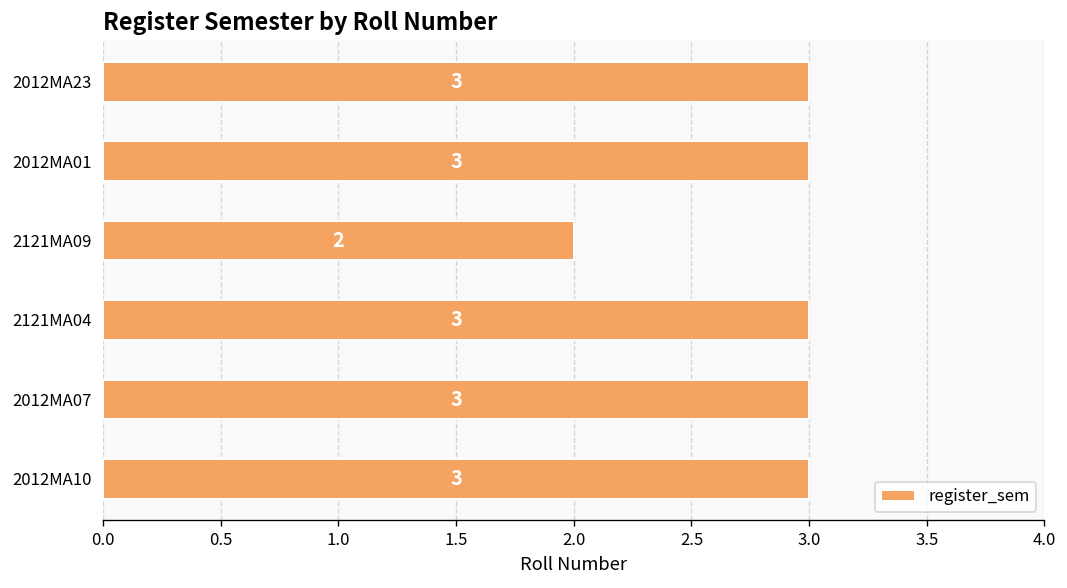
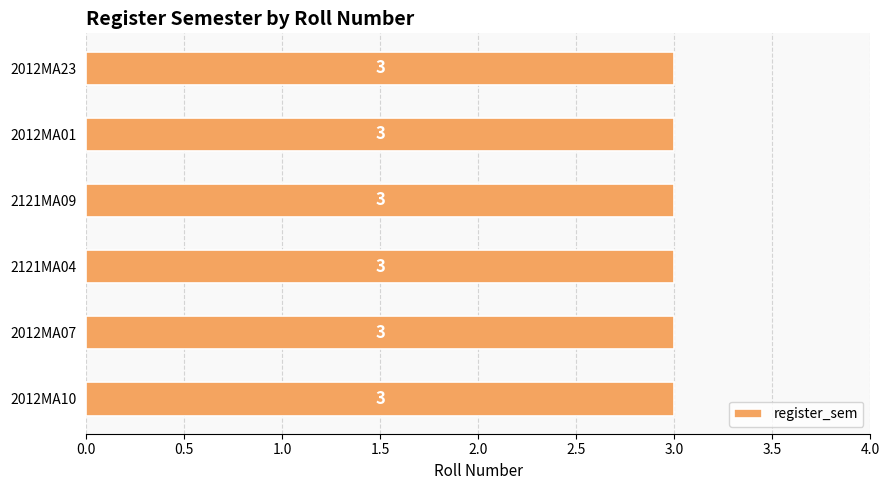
  {
    "2012MA23": 3,
    "2012MA01": 3,
-   "2121MA09": 2,
+   "2121MA09": 3,
    "2121MA04": 3,
    "2012MA07": 3,
    "2012MA10": 3
  }
